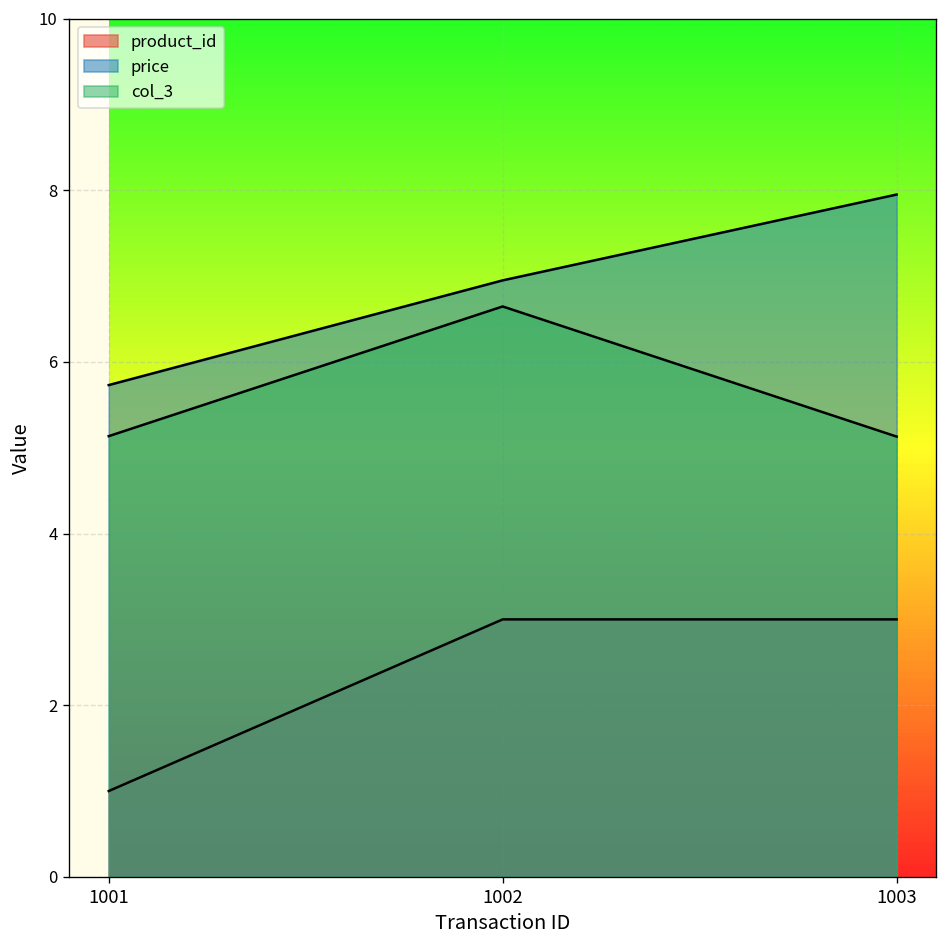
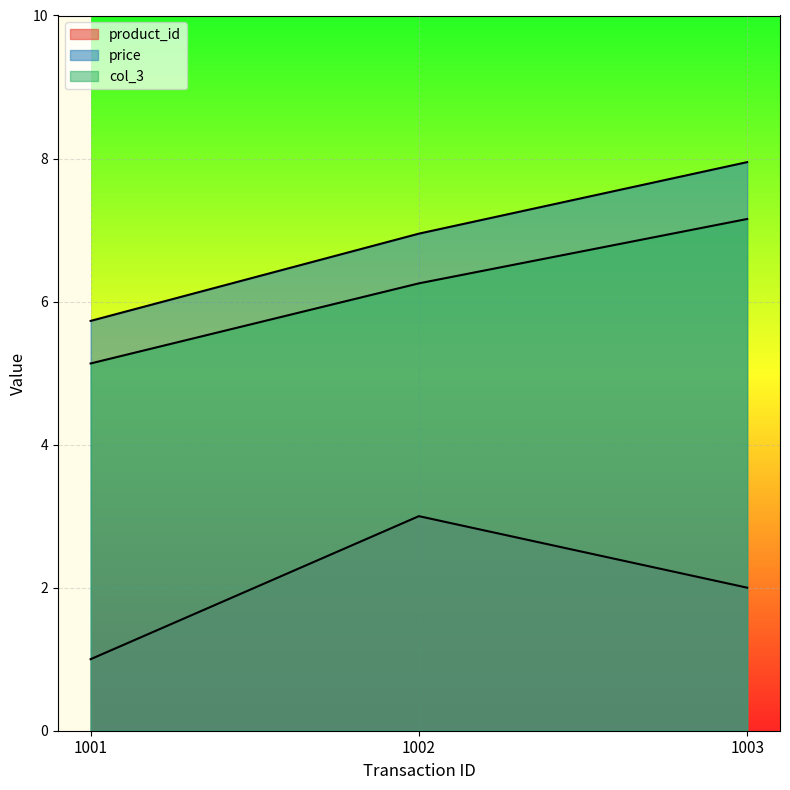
  {
    "product_id": {
      "1001": 1,
      "1002": 3,
-     "1003": 3
+     "1003": 2
    },
    "price": {
      "1001": 5.7,
      "1002": 7.0,
      "1003": 8.0
    },
    "col_3": {
      "1001": 5.1,
-     "1002": 6.6,
-     "1003": 5.1
+     "1002": 6.3,
+     "1003": 7.2
    }
  }
